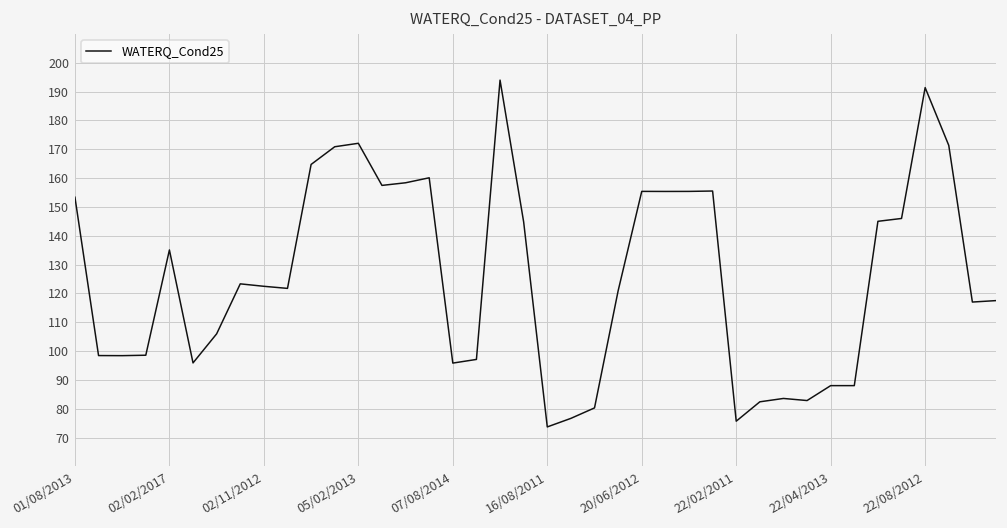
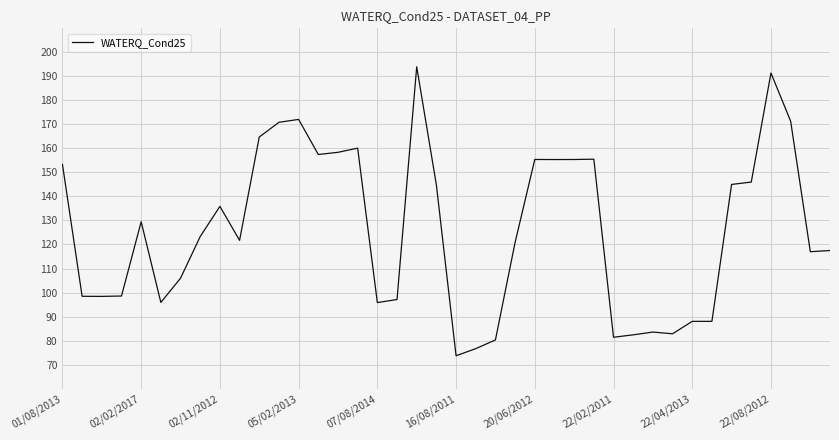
  {
    "01/08/2013": 153,
-   "02/02/2017": 135,
-   "02/11/2012": 122,
+   "02/02/2017": 129,
+   "02/11/2012": 136,
    "05/02/2013": 172,
    "07/08/2014": 96,
    "16/08/2011": 74,
    "20/06/2012": 155,
-   "22/02/2011": 76,
+   "22/02/2011": 81,
    "22/04/2013": 88,
    "22/08/2012": 191
  }
